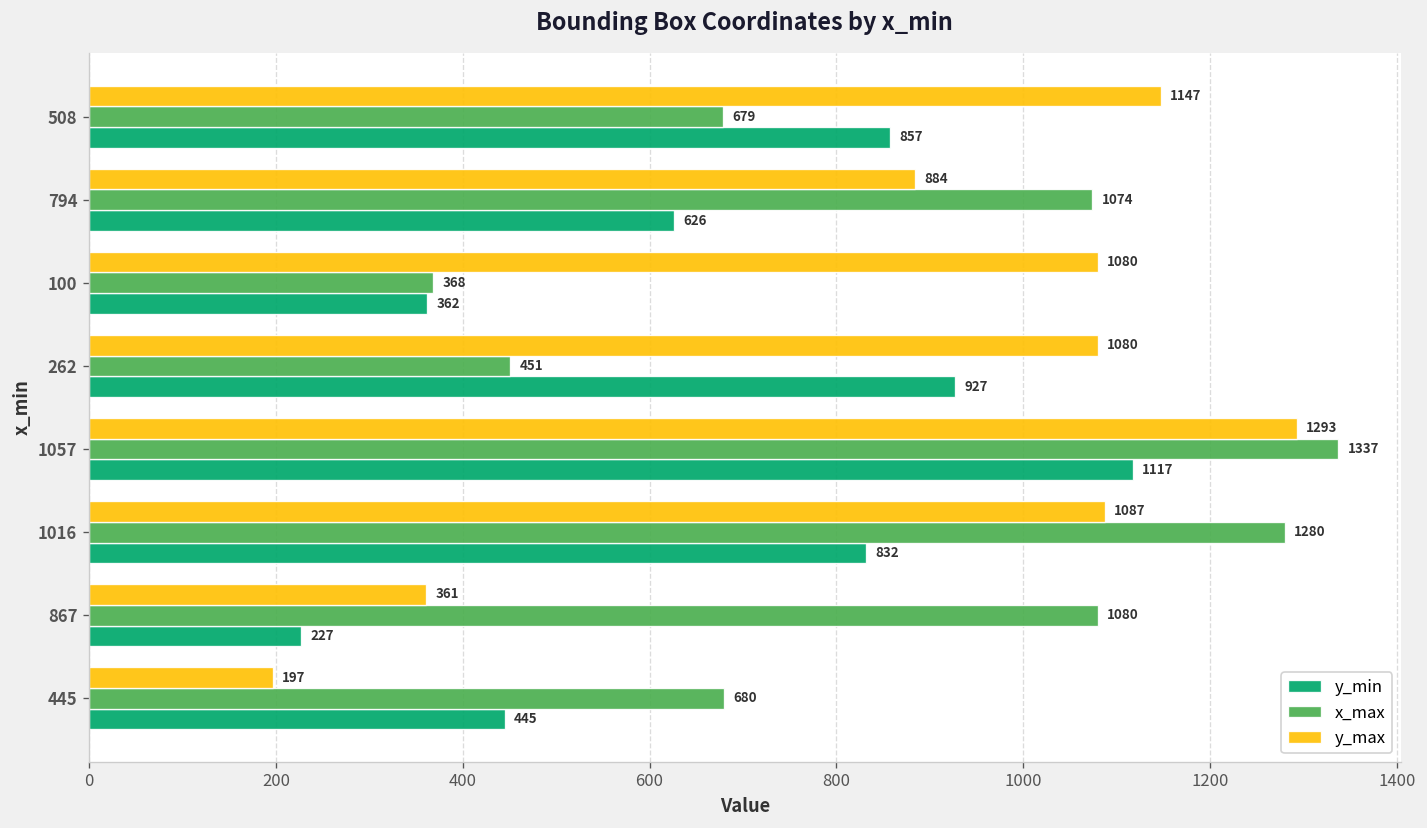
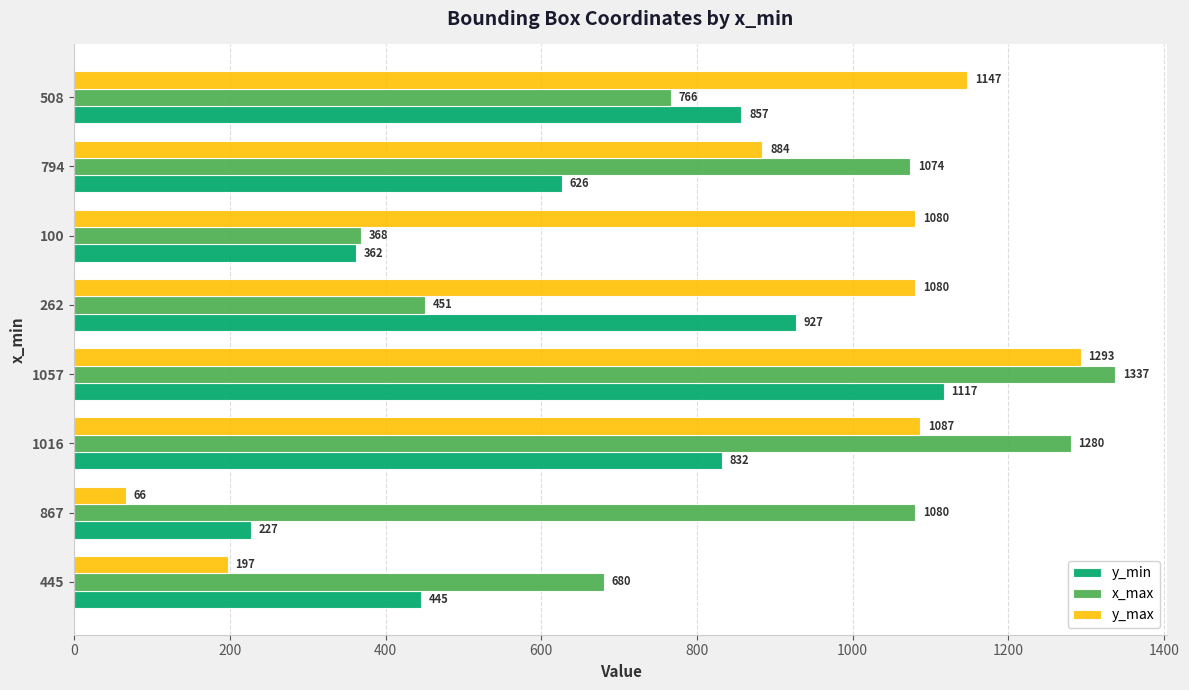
  {
    "y_min": {
      "508": 857,
      "794": 626,
      "100": 362,
      "262": 927,
      "1057": 1117,
      "1016": 832,
      "867": 227,
      "445": 445
    },
    "x_max": {
-     "508": 679,
+     "508": 766,
      "794": 1074,
      "100": 368,
      "262": 451,
      "1057": 1337,
      "1016": 1280,
      "867": 1080,
      "445": 680
    },
    "y_max": {
      "508": 1147,
      "794": 884,
      "100": 1080,
      "262": 1080,
      "1057": 1293,
      "1016": 1087,
-     "867": 361,
+     "867": 66,
      "445": 197
    }
  }
